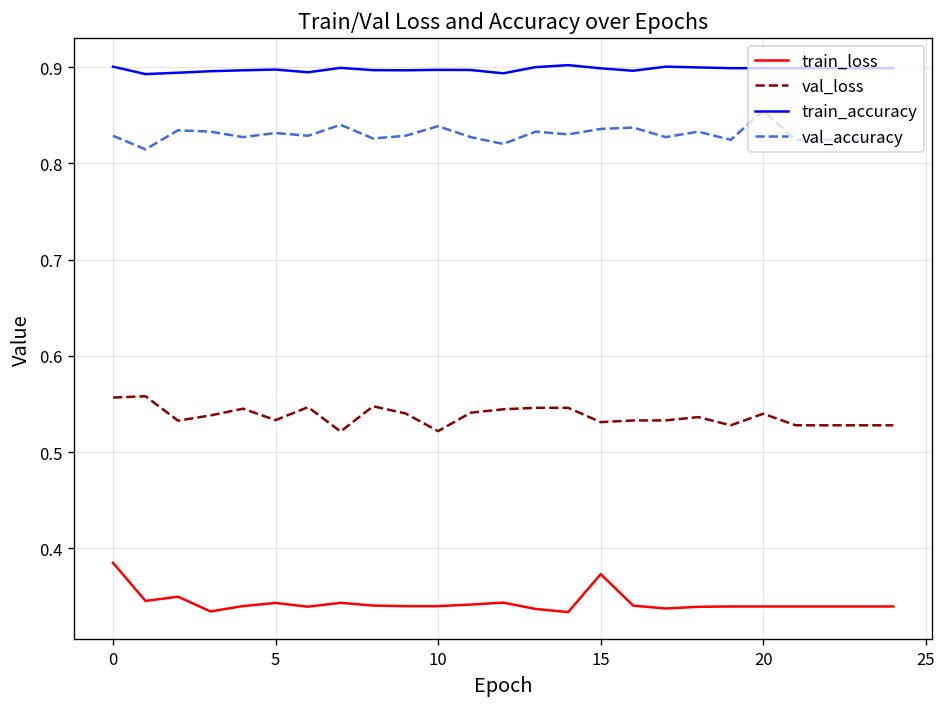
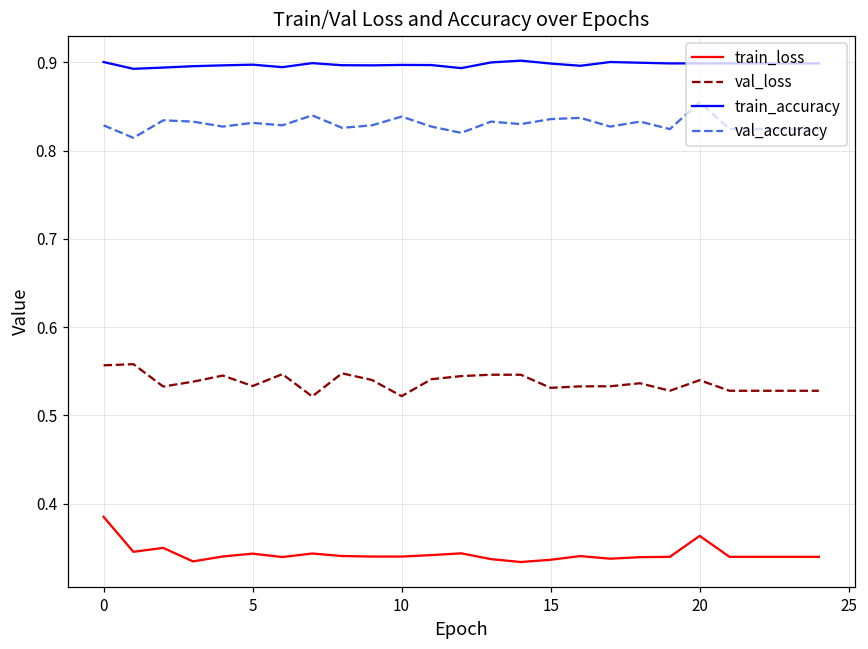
  {
    "train_loss": {
      "0": 0.39,
      "5": 0.34,
      "10": 0.34,
-     "15": 0.37,
-     "20": 0.34
+     "15": 0.34,
+     "20": 0.36
    },
    "val_loss": {
      "0": 0.56,
      "5": 0.53,
      "10": 0.52,
      "15": 0.53,
      "20": 0.54
    },
    "train_accuracy": {
      "0": 0.90,
      "5": 0.90,
      "10": 0.90,
      "15": 0.90
    },
    "val_accuracy": {
      "0": 0.83,
      "5": 0.83,
      "10": 0.84,
      "15": 0.84
    }
  }
